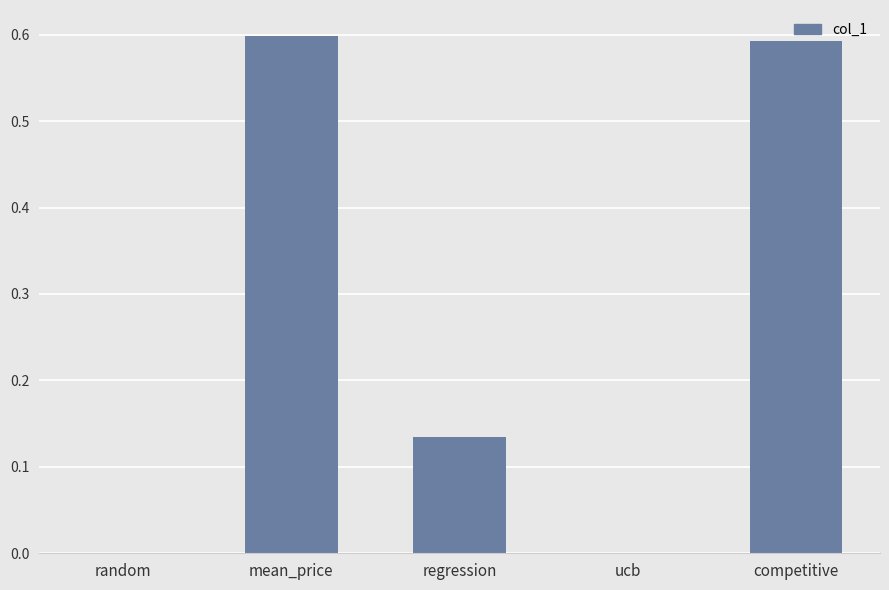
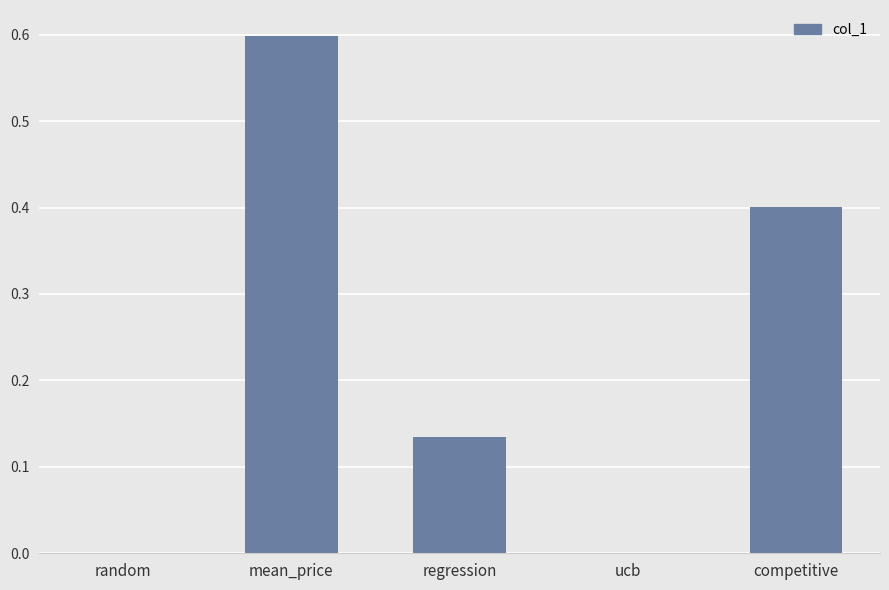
  {
    "mean_price": 0.60,
    "regression": 0.13,
-   "competitive": 0.59
+   "competitive": 0.40
  }
